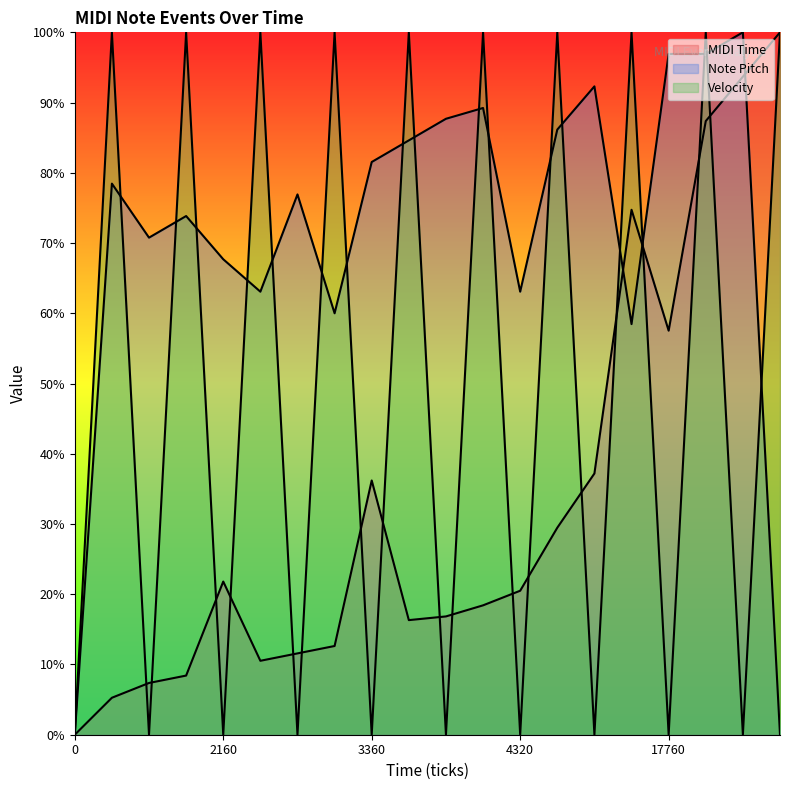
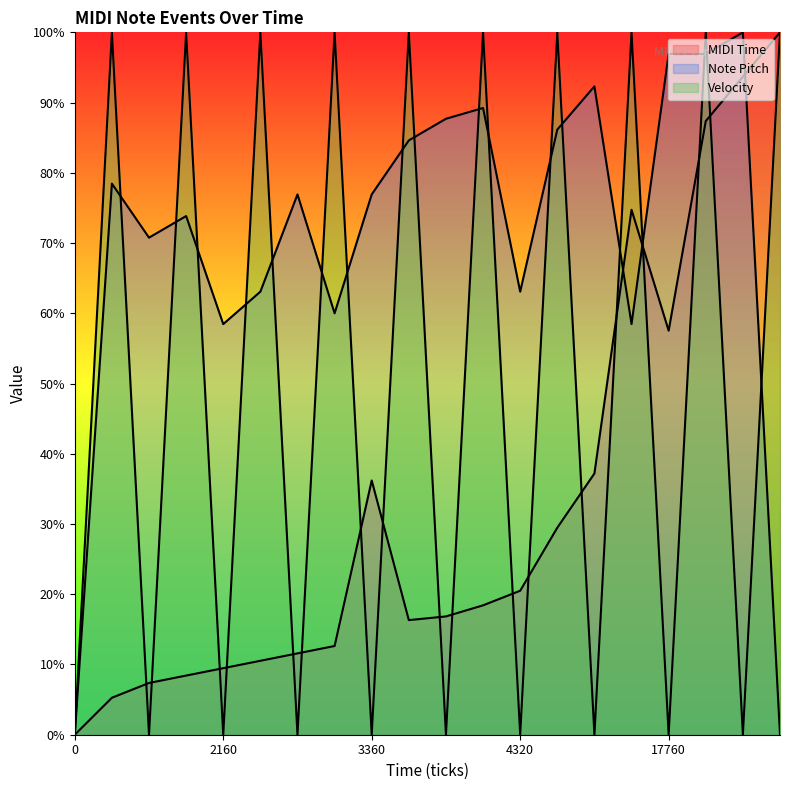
  {
    "MIDI Time": {
-     "2160": "22%",
+     "2160": "9%",
      "3360": "36%",
      "4320": "21%",
      "17760": "58%"
    },
    "Note Pitch": {
-     "2160": "68%",
-     "3360": "82%",
+     "2160": "58%",
+     "3360": "77%",
      "4320": "63%"
    },
    "Velocity": {
      "2160": "0%",
      "3360": "0%",
      "4320": "0%",
      "17760": "0%"
    }
  }
